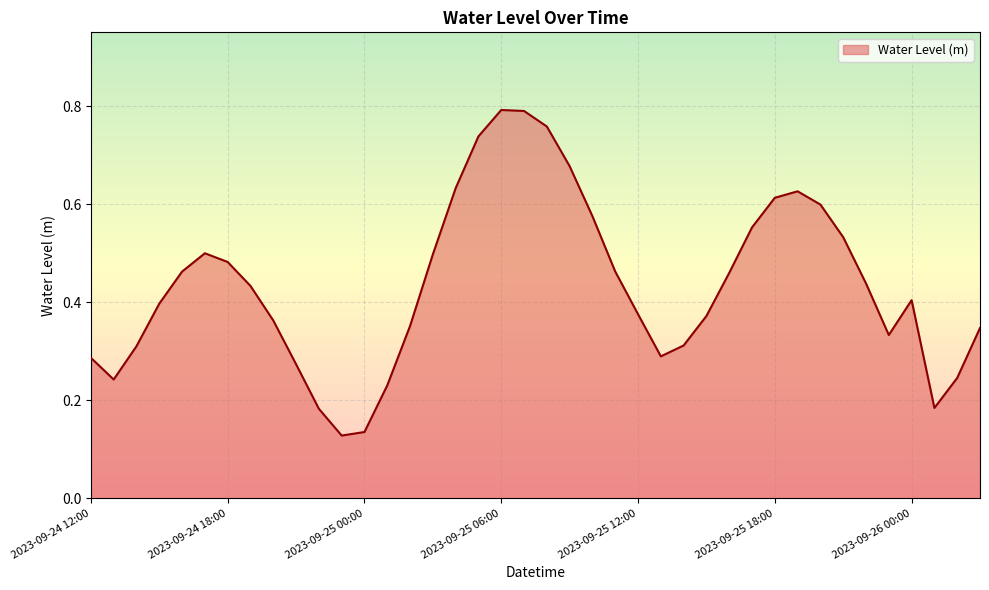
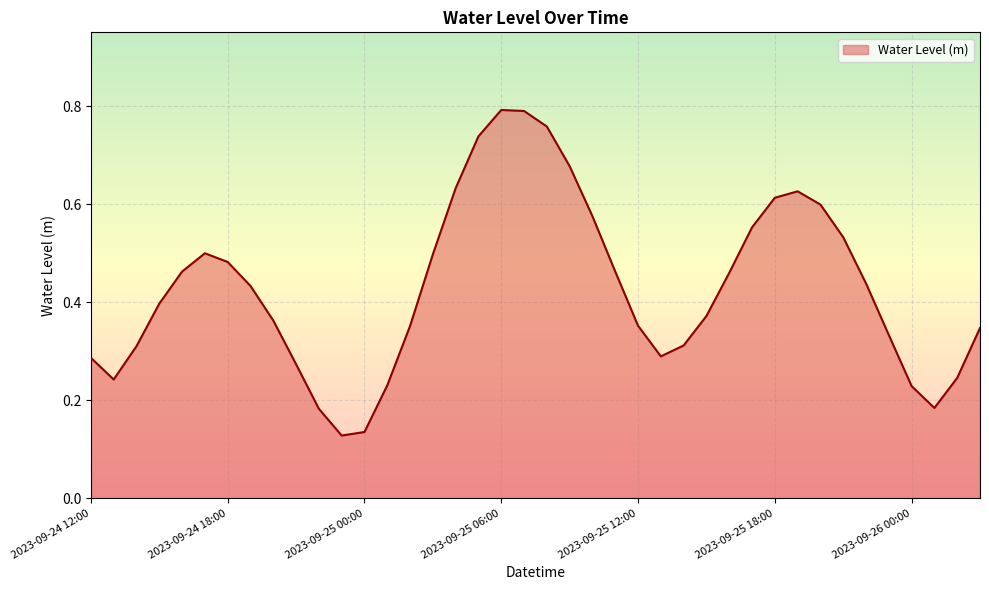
  {
    "2023-09-24 12:00": 0.29,
    "2023-09-24 18:00": 0.48,
    "2023-09-25 00:00": 0.14,
    "2023-09-25 06:00": 0.79,
-   "2023-09-25 12:00": 0.38,
+   "2023-09-25 12:00": 0.35,
    "2023-09-25 18:00": 0.61,
-   "2023-09-26 00:00": 0.40
+   "2023-09-26 00:00": 0.23
  }
